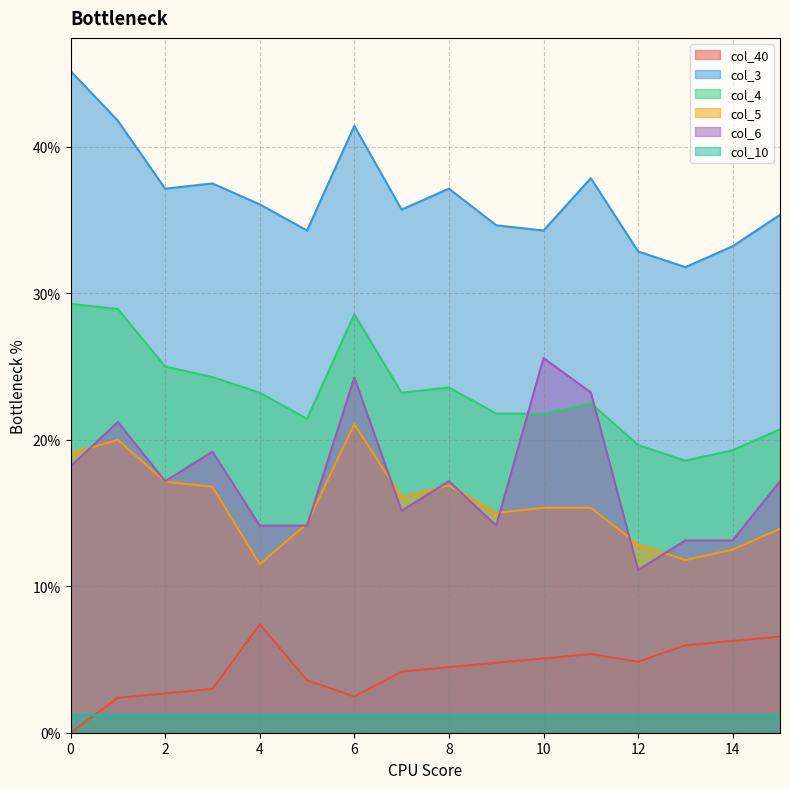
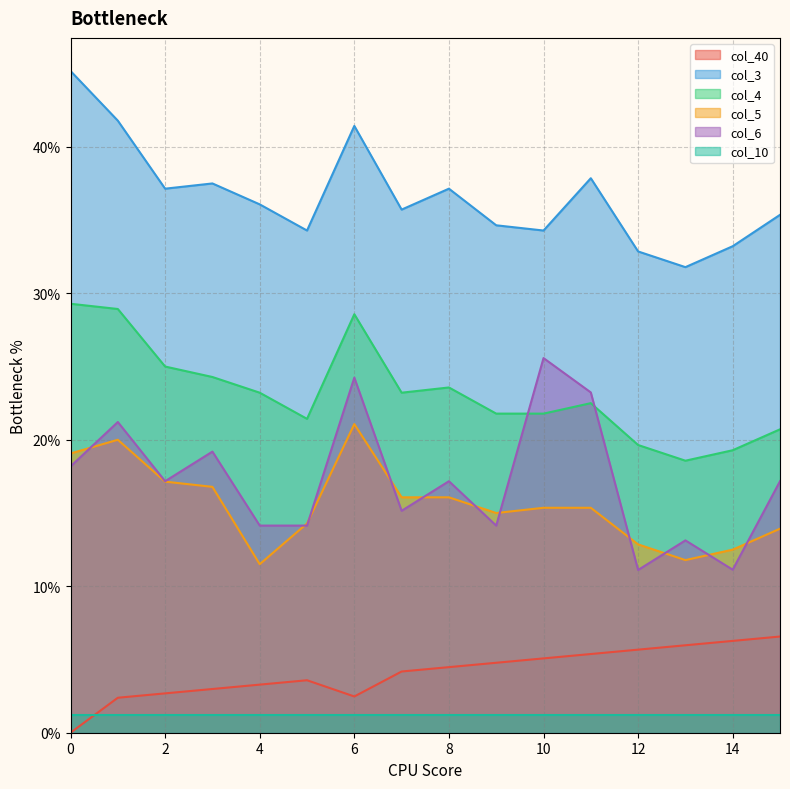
  {
    "col_40": {
      "0": "0.0%",
      "2": "2.7%",
-     "4": "7.4%",
+     "4": "3.3%",
      "6": "2.5%",
      "8": "4.5%",
      "10": "5.1%",
-     "12": "4.8%",
+     "12": "5.7%",
      "14": "6.3%"
    },
    "col_5": {
      "0": "19.1%",
      "4": "11.5%",
      "6": "21.1%",
-     "8": "16.9%",
+     "8": "16.1%",
      "10": "15.4%",
      "12": "12.9%",
      "14": "12.5%"
    },
    "col_6": {
      "0": "18.2%",
      "4": "14.1%",
      "6": "24.2%",
      "8": "17.2%",
      "10": "25.6%",
      "12": "11.1%",
-     "14": "13.1%"
+     "14": "11.1%"
    }
  }
